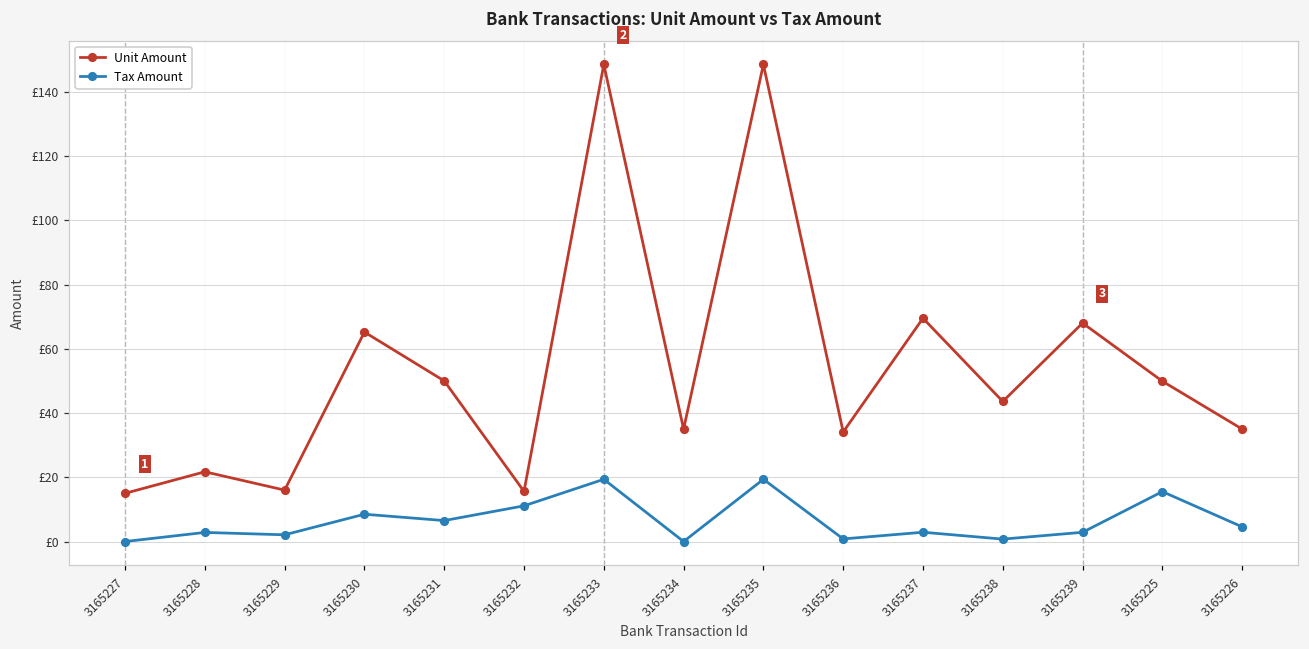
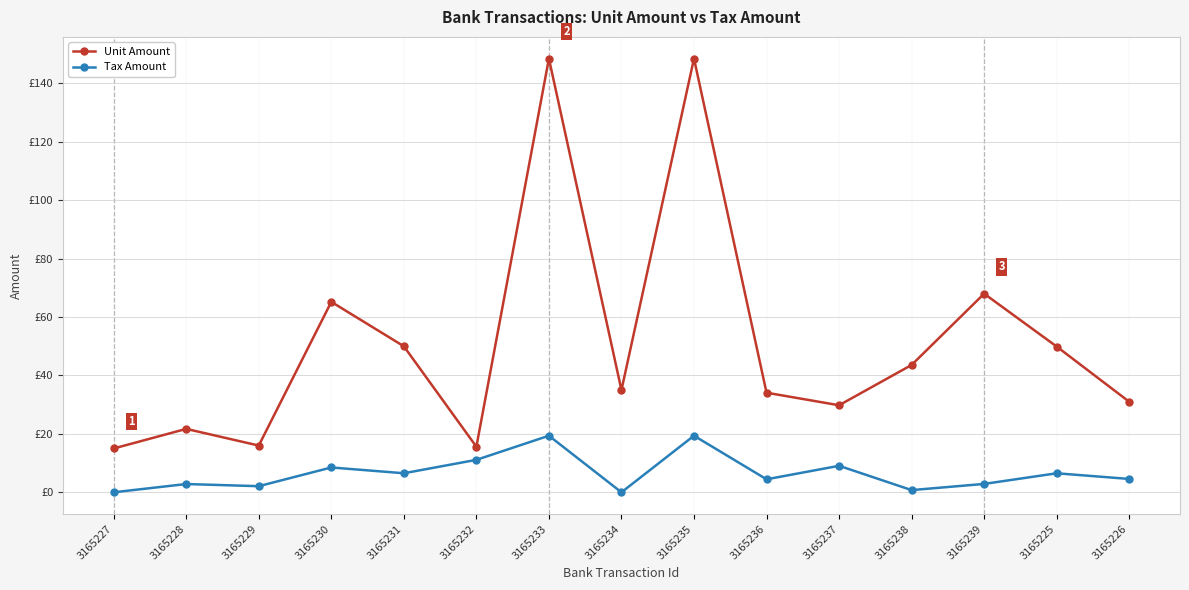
  {
    "Unit Amount": {
      "3165227": "£15",
      "3165228": "£22",
      "3165229": "£16",
      "3165230": "£65",
      "3165231": "£50",
      "3165232": "£16",
      "3165233": "£149",
      "3165234": "£35",
      "3165235": "£149",
      "3165236": "£34",
-     "3165237": "£70",
+     "3165237": "£30",
      "3165238": "£44",
      "3165239": "£68",
      "3165225": "£50",
-     "3165226": "£35"
+     "3165226": "£31"
    },
    "Tax Amount": {
      "3165227": "£0",
      "3165228": "£3",
      "3165229": "£2",
      "3165230": "£9",
      "3165231": "£7",
      "3165232": "£11",
      "3165233": "£19",
      "3165234": "£0",
      "3165235": "£19",
-     "3165236": "£1",
-     "3165237": "£3",
+     "3165236": "£4",
+     "3165237": "£9",
      "3165238": "£1",
      "3165239": "£3",
-     "3165225": "£16",
+     "3165225": "£7",
      "3165226": "£5"
    }
  }
